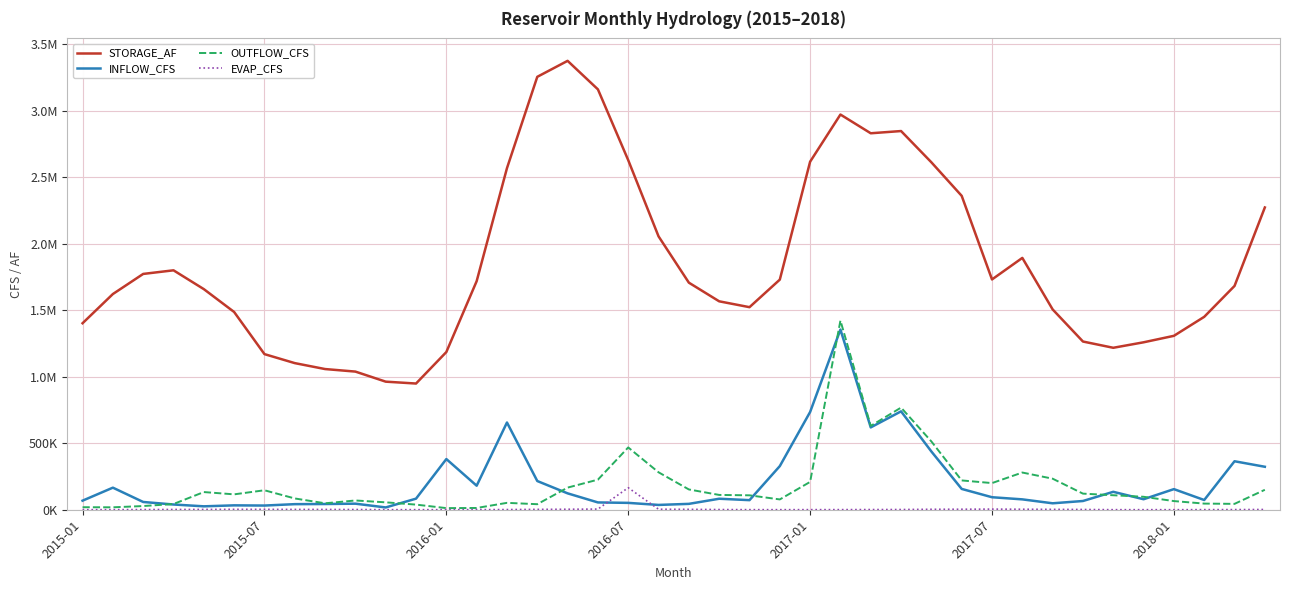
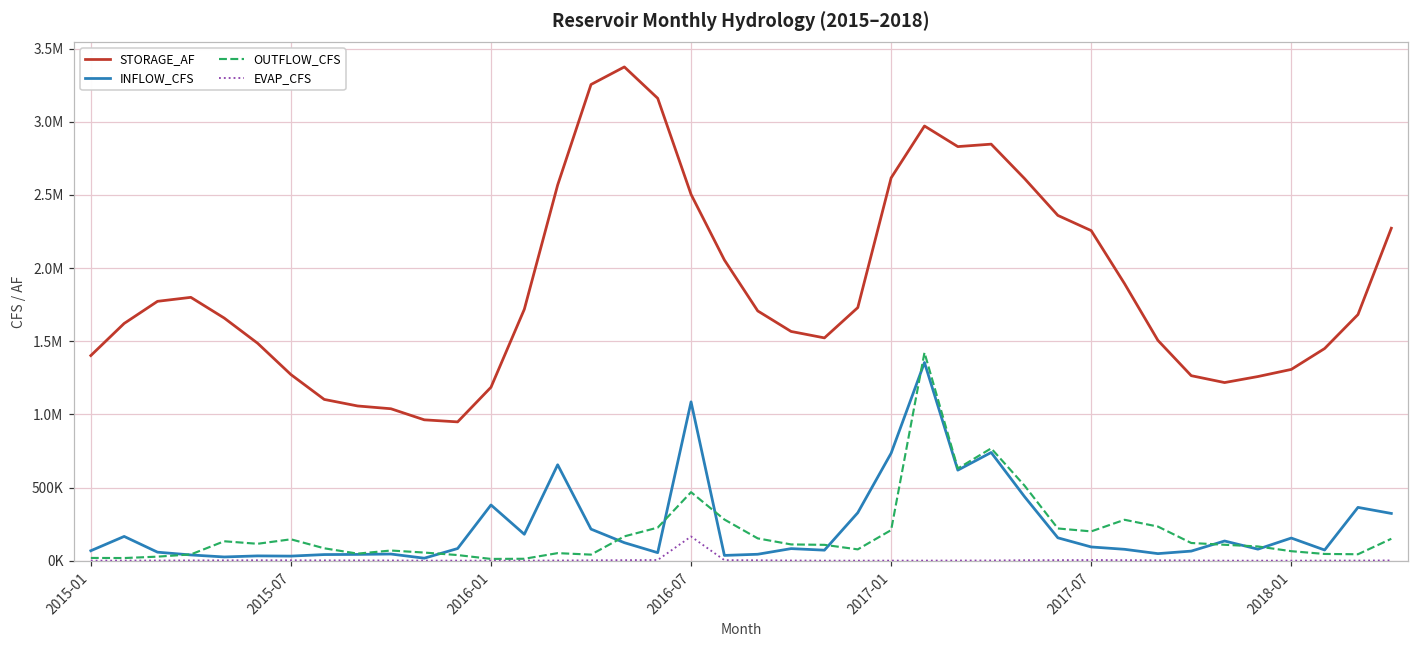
  {
    "STORAGE_AF": {
      "2015-01": 1400000,
-     "2015-07": 1170000,
+     "2015-07": 1270000,
      "2016-01": 1190000,
-     "2016-07": 2630000,
+     "2016-07": 2500000,
      "2017-01": 2620000,
-     "2017-07": 1730000,
+     "2017-07": 2260000,
      "2018-01": 1310000
    },
    "INFLOW_CFS": {
      "2015-01": 70000,
      "2015-07": 30000,
      "2016-01": 380000,
-     "2016-07": 50000,
+     "2016-07": 1090000,
      "2017-01": 730000,
      "2017-07": 90000,
      "2018-01": 150000
    },
    "OUTFLOW_CFS": {
      "2015-07": 150000,
      "2016-07": 470000,
      "2017-01": 210000,
      "2017-07": 200000,
      "2018-01": 70000
    },
    "EVAP_CFS": {
      "2015-07": 0,
      "2016-07": 170000,
      "2017-01": 0,
      "2017-07": 0,
      "2018-01": 0
    }
  }
